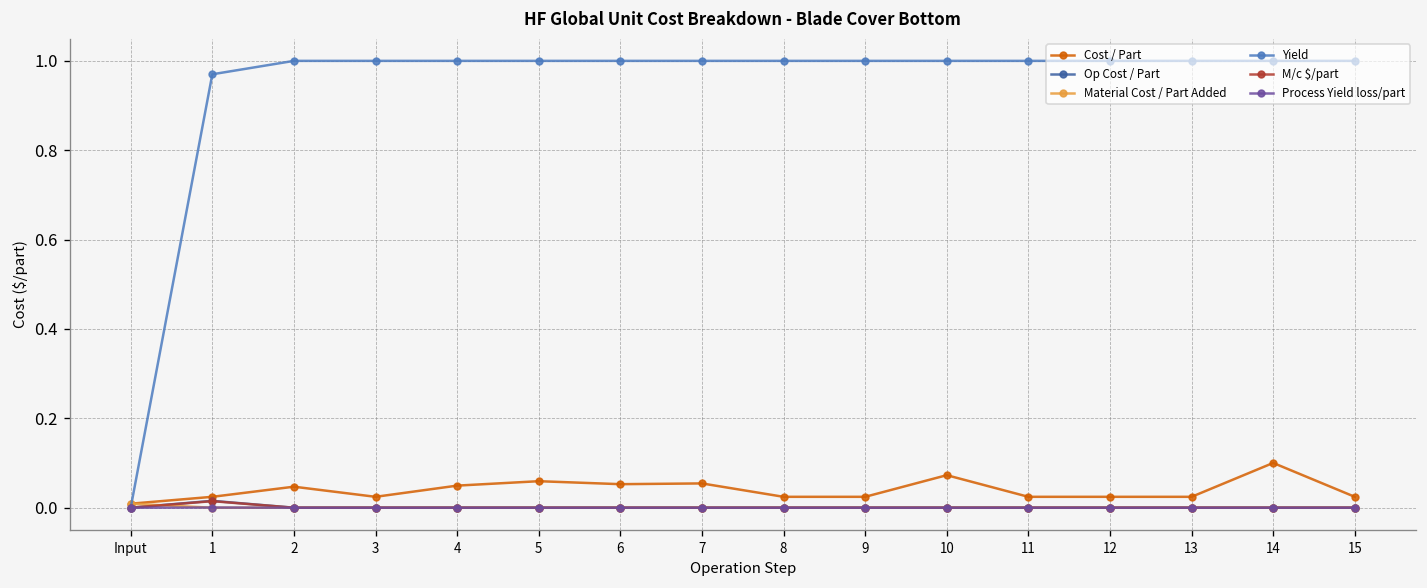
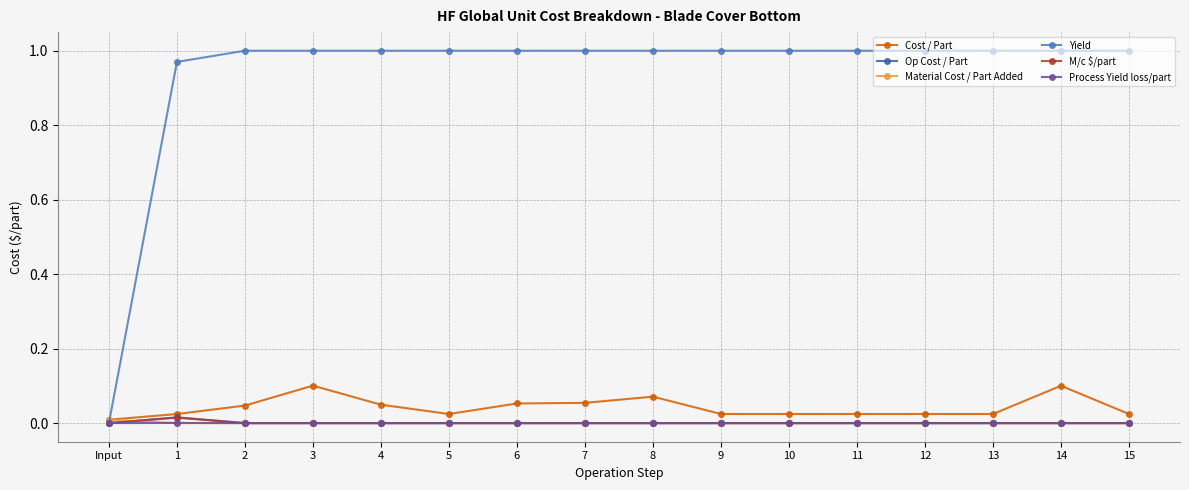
  {
    "Cost / Part": {
      "1": 0.02,
      "2": 0.05,
-     "3": 0.02,
+     "3": 0.10,
      "4": 0.05,
-     "5": 0.06,
+     "5": 0.02,
      "6": 0.05,
      "7": 0.05,
-     "8": 0.02,
+     "8": 0.07,
      "9": 0.02,
-     "10": 0.07,
+     "10": 0.02,
      "11": 0.02,
      "12": 0.02,
      "13": 0.02,
      "14": 0.10,
      "15": 0.02
    }
  }
